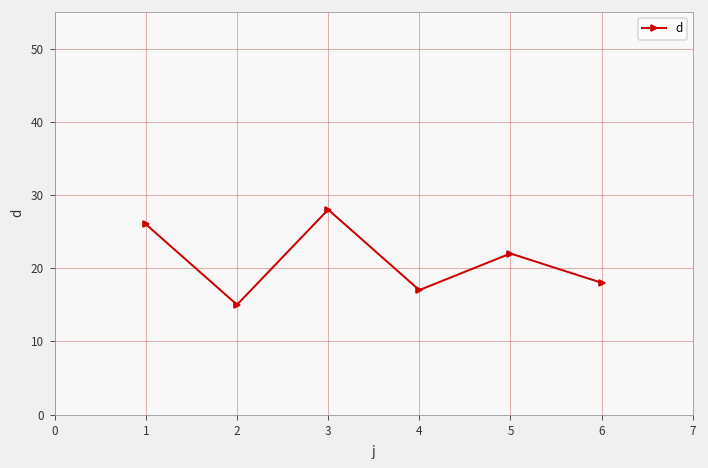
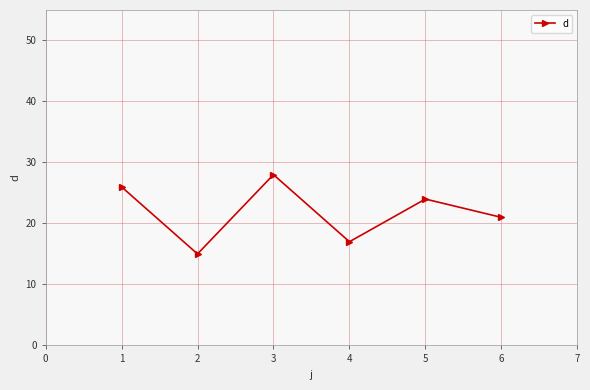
  {
    "1": 26,
    "2": 15,
    "3": 28,
    "4": 17,
-   "5": 22,
-   "6": 18
+   "5": 24,
+   "6": 21
  }
